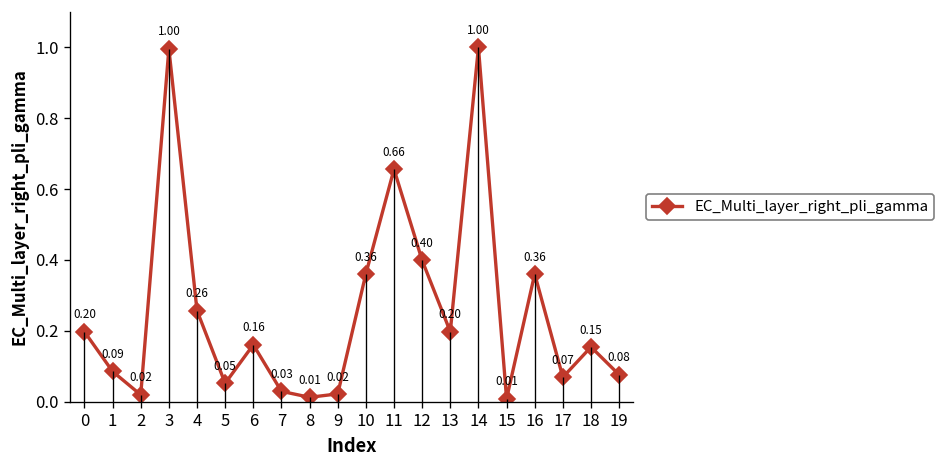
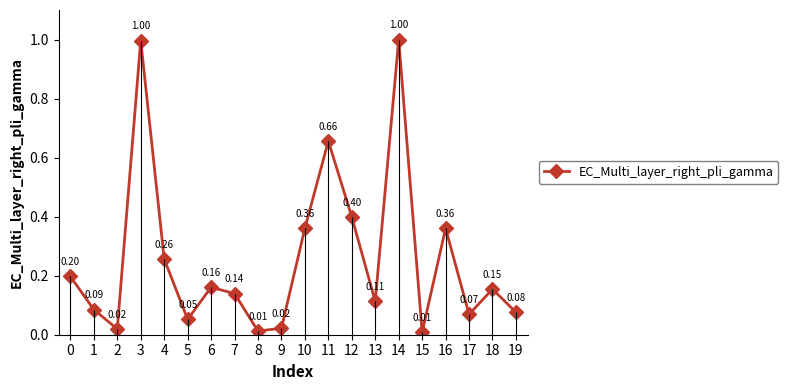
  {
    "0": 0.20,
    "1": 0.09,
    "2": 0.02,
    "3": 1.00,
    "4": 0.26,
    "5": 0.05,
    "6": 0.16,
-   "7": 0.03,
+   "7": 0.14,
    "8": 0.01,
    "9": 0.02,
    "10": 0.36,
    "11": 0.66,
    "12": 0.40,
-   "13": 0.20,
+   "13": 0.11,
    "14": 1.00,
    "15": 0.01,
    "16": 0.36,
    "17": 0.07,
    "18": 0.15,
    "19": 0.08
  }
